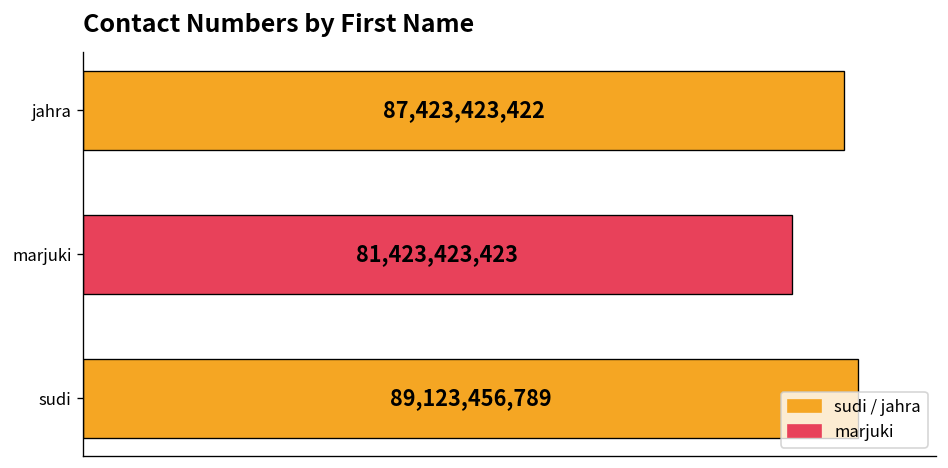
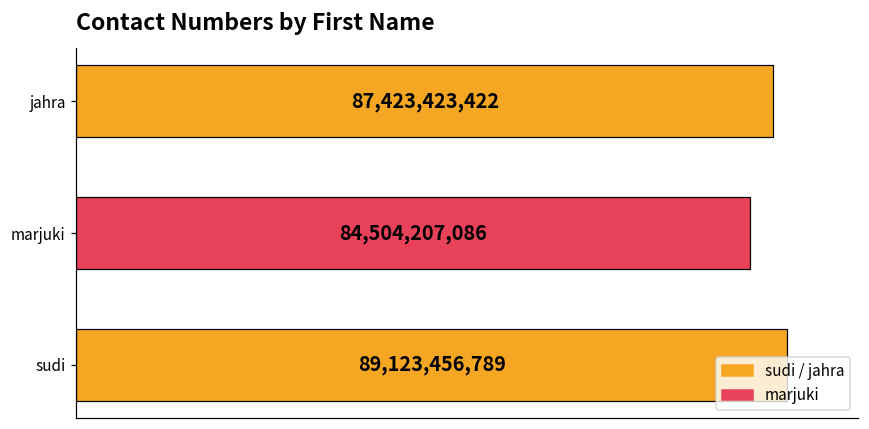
  {
    "jahra": "87,423,423,422",
-   "marjuki": "81,423,423,423"
+   "marjuki": "84,504,207,086"
  }
